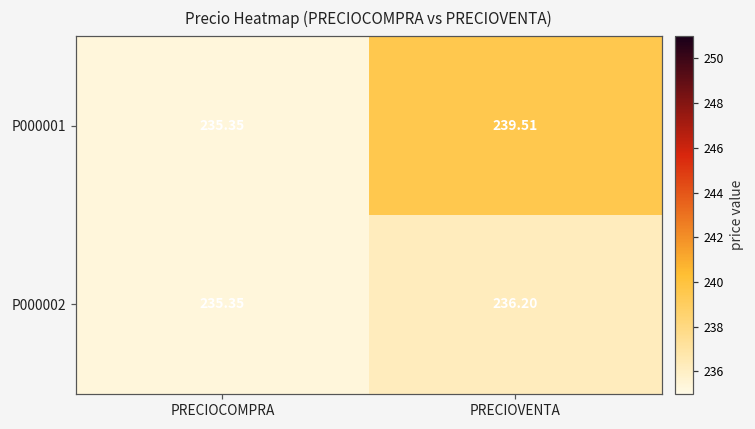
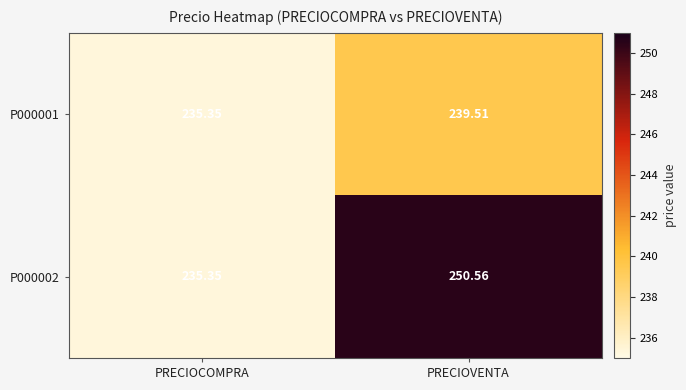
  {
    "P000001": {
      "PRECIOVENTA": 239.51
    },
    "P000002": {
-     "PRECIOVENTA": 236.20
+     "PRECIOVENTA": 250.56
    }
  }
